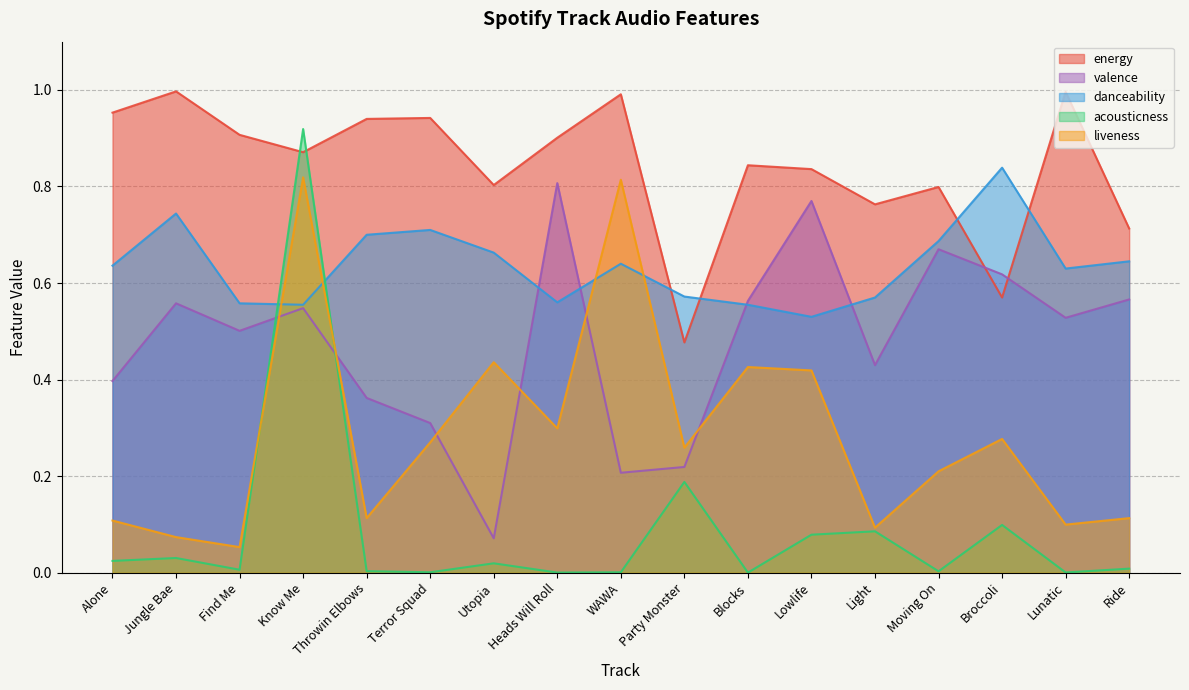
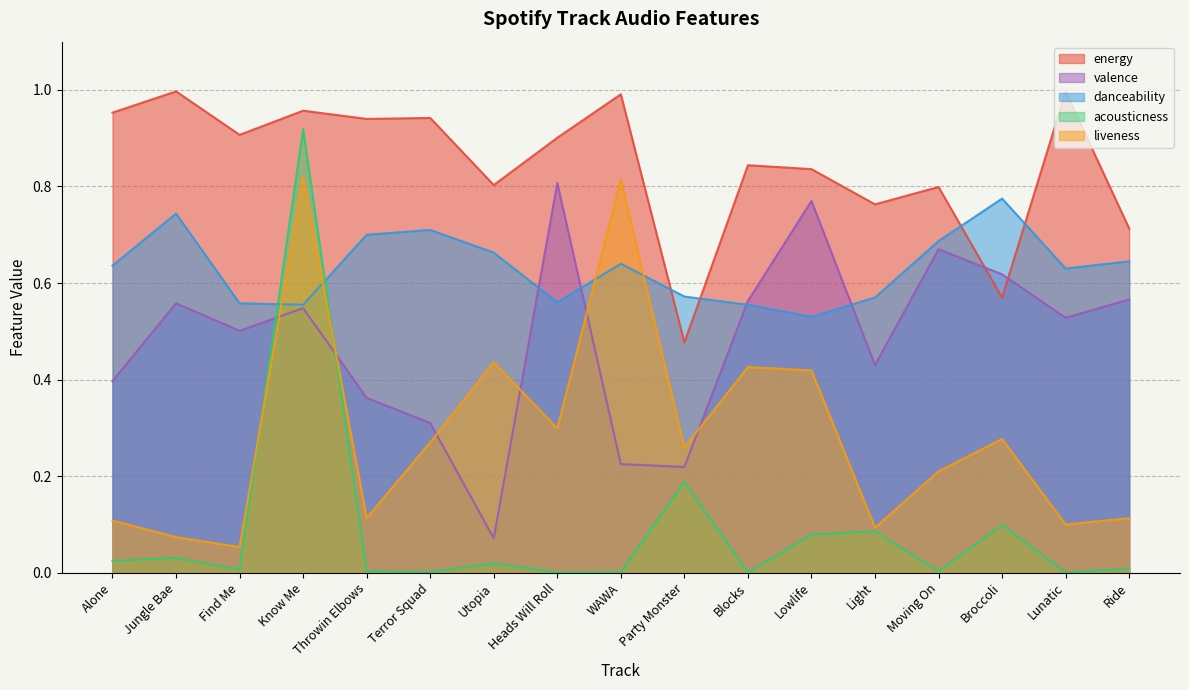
  {
    "energy": {
      "Alone": 0.95,
      "Jungle Bae": 1.00,
      "Find Me": 0.91,
-     "Know Me": 0.87,
+     "Know Me": 0.96,
      "Throwin Elbows": 0.94,
      "Terror Squad": 0.94,
      "Utopia": 0.80,
      "Heads Will Roll": 0.90,
      "WAWA": 0.99,
      "Party Monster": 0.48,
      "Blocks": 0.84,
      "Lowlife": 0.84,
      "Light": 0.76,
      "Moving On": 0.80,
      "Broccoli": 0.57,
      "Ride": 0.71
    },
    "valence": {
      "Alone": 0.40,
      "Jungle Bae": 0.56,
      "Find Me": 0.50,
      "Know Me": 0.55,
      "Throwin Elbows": 0.36,
      "Terror Squad": 0.31,
      "Utopia": 0.07,
      "Heads Will Roll": 0.81,
-     "WAWA": 0.21,
+     "WAWA": 0.23,
      "Party Monster": 0.22,
      "Blocks": 0.56,
      "Lowlife": 0.77,
      "Light": 0.43,
      "Moving On": 0.67,
      "Broccoli": 0.62,
      "Lunatic": 0.53,
      "Ride": 0.57
    },
    "danceability": {
      "Alone": 0.64,
      "Jungle Bae": 0.74,
      "Find Me": 0.56,
      "Know Me": 0.56,
      "Throwin Elbows": 0.70,
      "Terror Squad": 0.71,
      "Utopia": 0.66,
      "Heads Will Roll": 0.56,
      "WAWA": 0.64,
      "Party Monster": 0.57,
      "Blocks": 0.56,
      "Lowlife": 0.53,
      "Light": 0.57,
      "Moving On": 0.69,
-     "Broccoli": 0.84,
+     "Broccoli": 0.78,
      "Lunatic": 0.63,
      "Ride": 0.65
    },
    "acousticness": {
      "Alone": 0.02,
      "Jungle Bae": 0.03,
      "Find Me": 0.01,
      "Know Me": 0.92,
      "Throwin Elbows": 0.00,
      "Terror Squad": 0.00,
      "Utopia": 0.02,
      "Heads Will Roll": 0.00,
      "WAWA": 0.00,
      "Party Monster": 0.19,
      "Blocks": 0.00,
      "Lowlife": 0.08,
      "Light": 0.09,
      "Moving On": 0.00,
      "Broccoli": 0.10,
      "Lunatic": 0.00,
      "Ride": 0.01
    },
    "liveness": {
      "Alone": 0.11,
      "Jungle Bae": 0.07,
      "Find Me": 0.05,
      "Know Me": 0.82,
      "Throwin Elbows": 0.11,
      "Terror Squad": 0.27,
      "Utopia": 0.44,
      "Heads Will Roll": 0.30,
      "WAWA": 0.81,
      "Party Monster": 0.26,
      "Blocks": 0.43,
      "Lowlife": 0.42,
      "Light": 0.09,
      "Moving On": 0.21,
      "Broccoli": 0.28,
      "Lunatic": 0.10,
      "Ride": 0.11
    }
  }
